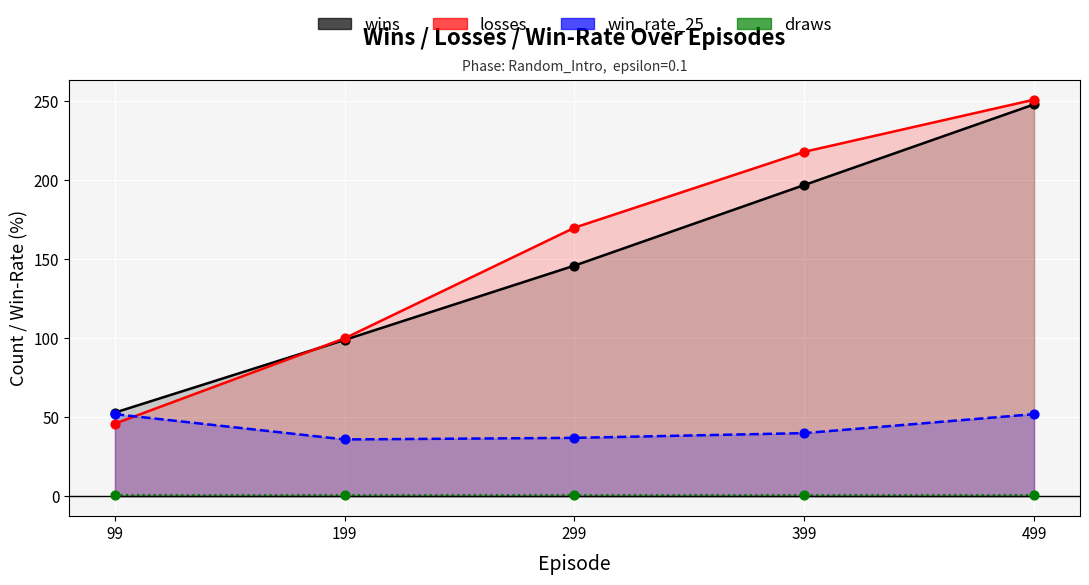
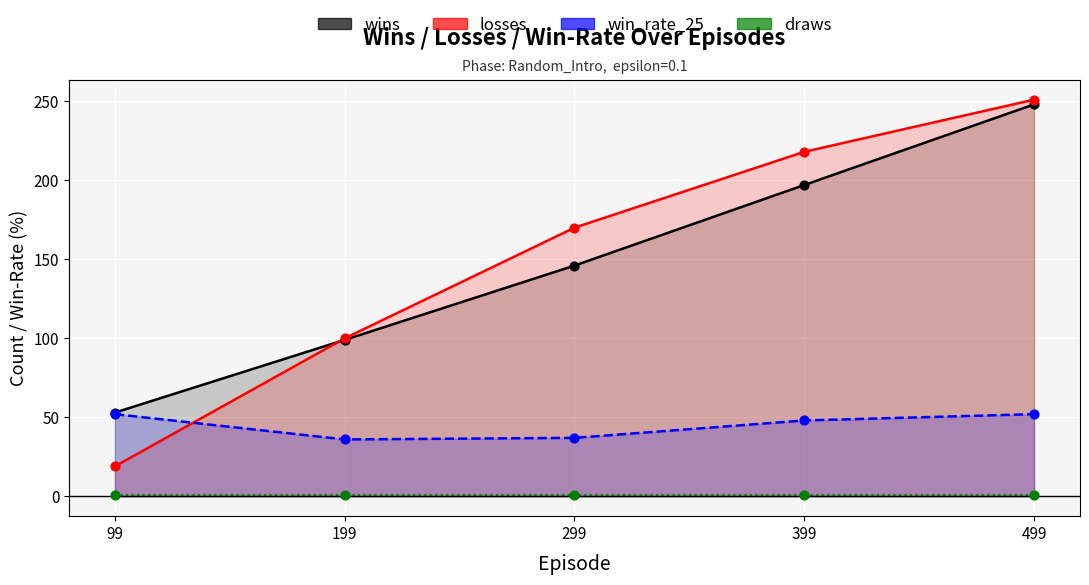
  {
    "losses": {
-     "99": 46,
+     "99": 19,
      "299": 170,
      "399": 218,
      "499": 251
    },
    "win_rate_25": {
      "199": 36,
      "299": 37,
-     "399": 40,
+     "399": 48,
      "499": 52
    }
  }
